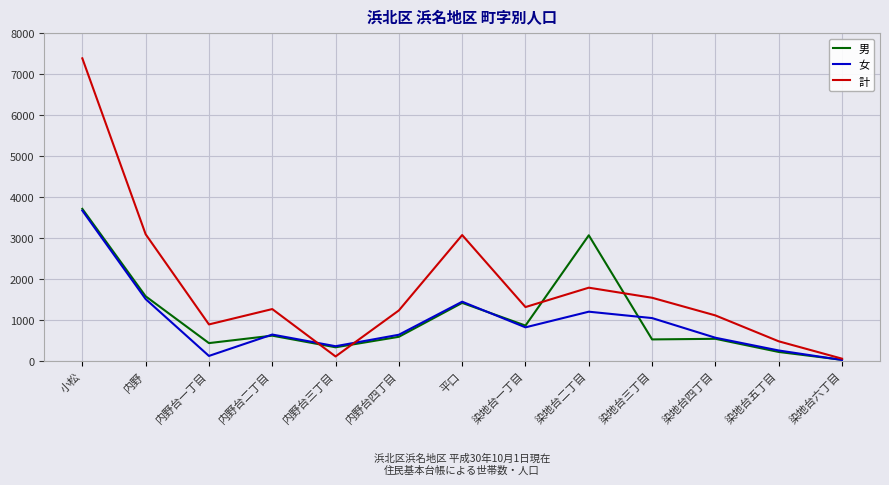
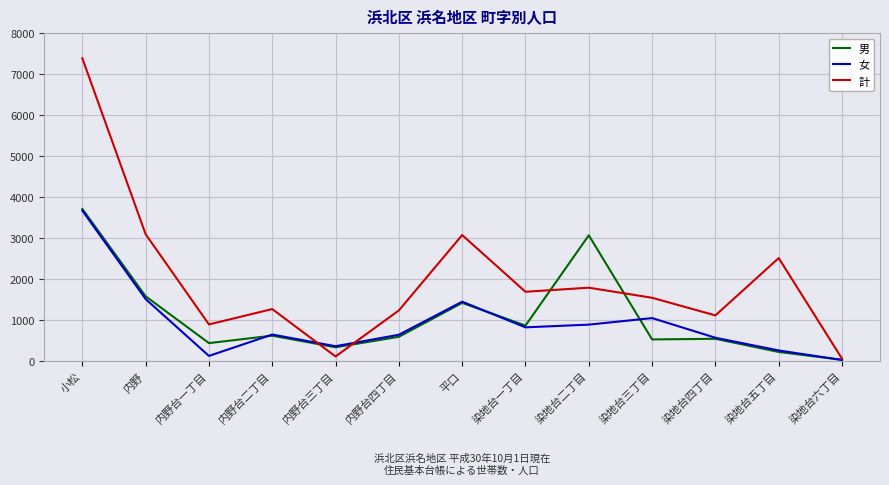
  {
    "男": {
      "内野": 1600,
      "内野台一丁目": 400,
      "染地台二丁目": 3100,
      "染地台三丁目": 500
    },
    "女": {
      "内野": 1500,
      "内野台一丁目": 100,
-     "染地台二丁目": 1200,
+     "染地台二丁目": 900,
      "染地台三丁目": 1100
    },
    "計": {
      "小松": 7400,
      "内野": 3100,
      "内野台一丁目": 900,
      "内野台二丁目": 1300,
      "内野台三丁目": 100,
      "内野台四丁目": 1200,
      "平口": 3100,
-     "染地台一丁目": 1300,
+     "染地台一丁目": 1700,
      "染地台二丁目": 1800,
      "染地台三丁目": 1500,
      "染地台四丁目": 1100,
-     "染地台五丁目": 500
+     "染地台五丁目": 2500
    }
  }
